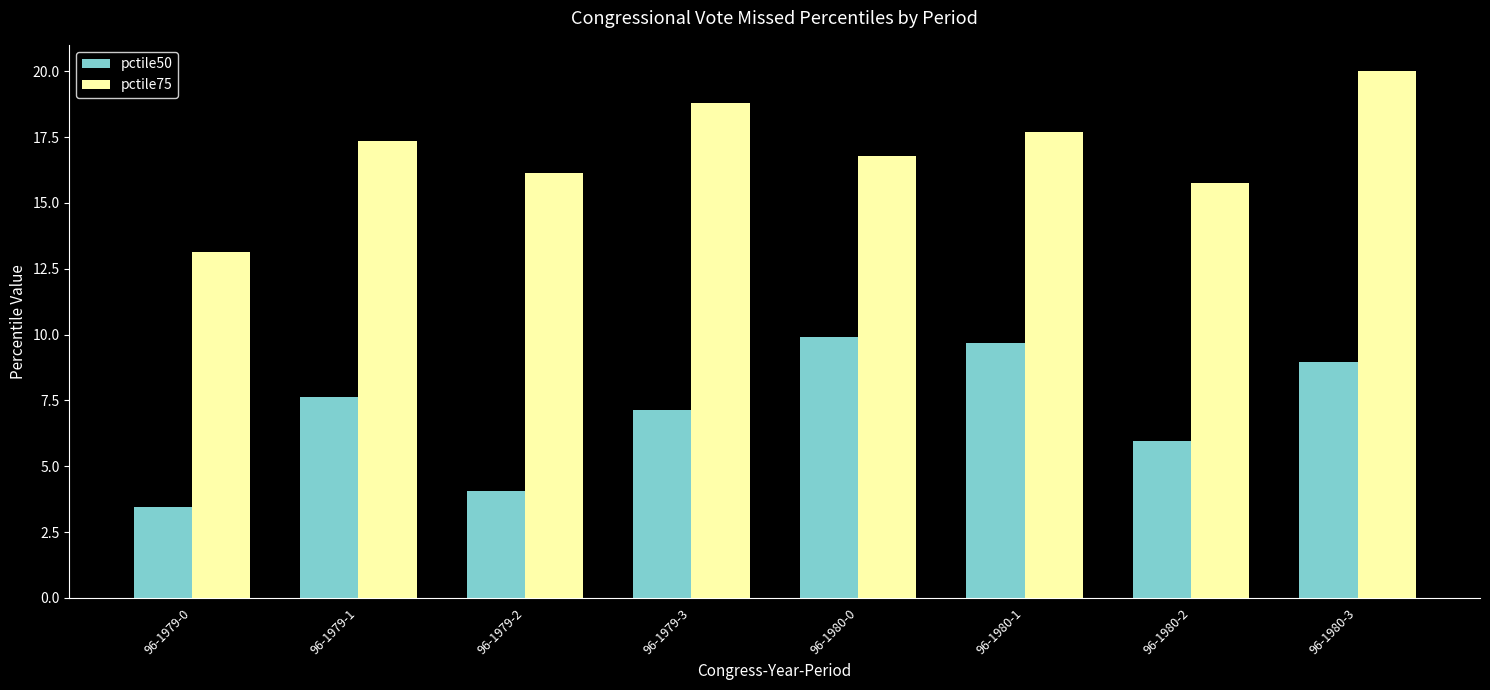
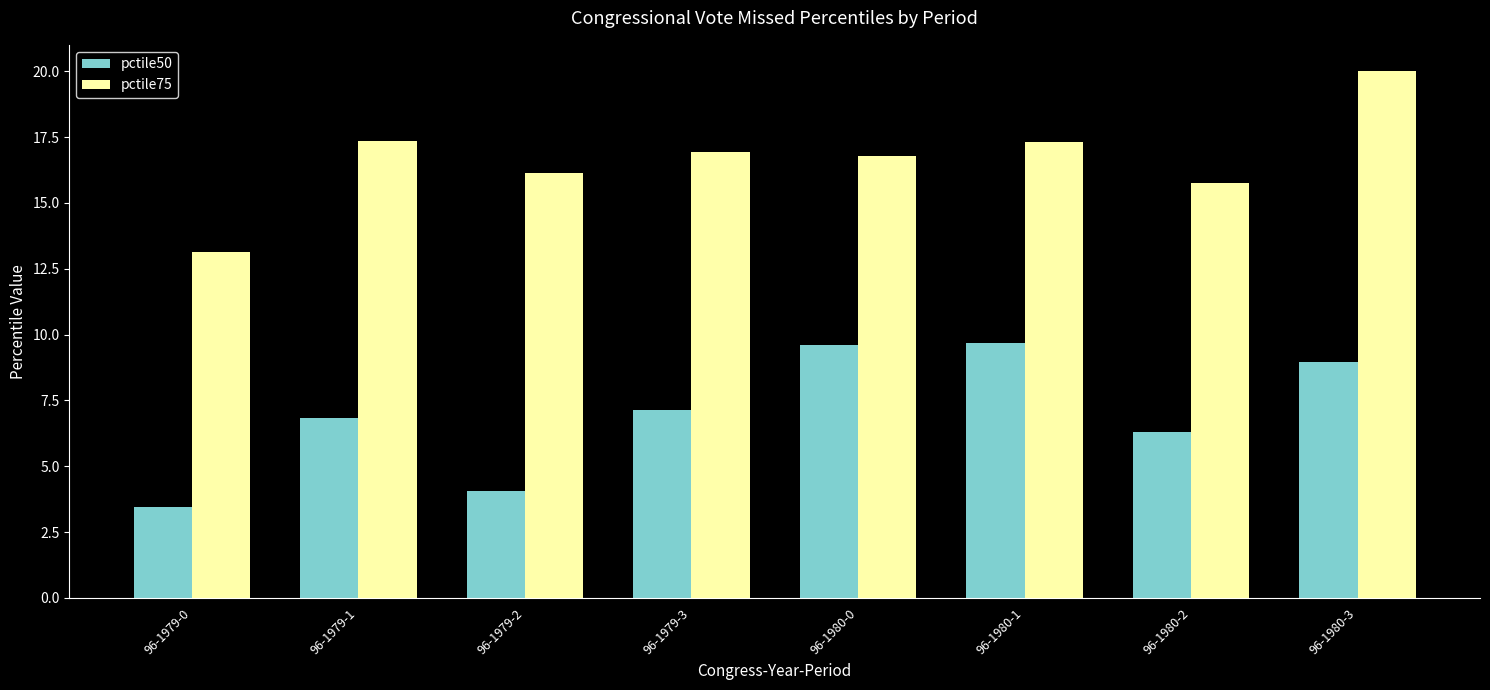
  {
    "pctile50": {
      "96-1979-0": 3.4,
-     "96-1979-1": 7.6,
+     "96-1979-1": 6.8,
      "96-1979-2": 4.1,
      "96-1979-3": 7.1,
-     "96-1980-0": 9.9,
+     "96-1980-0": 9.6,
      "96-1980-1": 9.7,
-     "96-1980-2": 6.0,
+     "96-1980-2": 6.3,
      "96-1980-3": 9.0
    },
    "pctile75": {
      "96-1979-0": 13.1,
      "96-1979-1": 17.4,
      "96-1979-2": 16.1,
-     "96-1979-3": 18.8,
+     "96-1979-3": 16.9,
      "96-1980-0": 16.8,
-     "96-1980-1": 17.7,
+     "96-1980-1": 17.3,
      "96-1980-2": 15.8,
      "96-1980-3": 20.0
    }
  }
